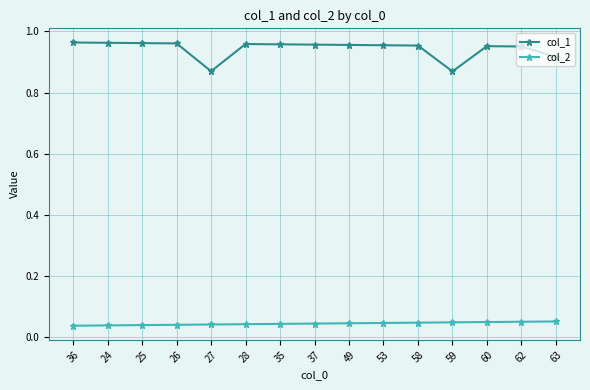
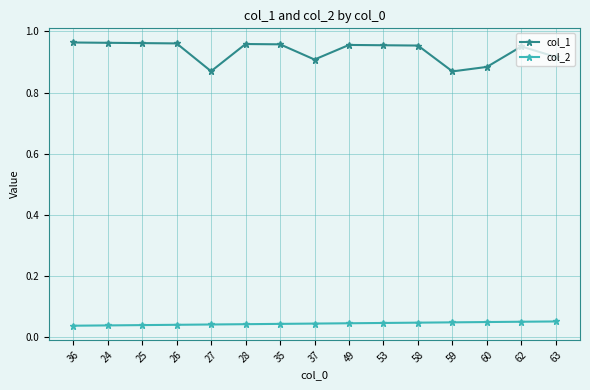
  {
    "col_1": {
      "36": 0.96,
      "24": 0.96,
      "25": 0.96,
      "26": 0.96,
      "27": 0.87,
      "28": 0.96,
      "35": 0.96,
-     "37": 0.96,
+     "37": 0.91,
      "49": 0.96,
      "53": 0.95,
      "58": 0.95,
      "59": 0.87,
-     "60": 0.95
+     "60": 0.88
    },
    "col_2": {
      "36": 0.04,
      "24": 0.04,
      "25": 0.04,
      "26": 0.04,
      "27": 0.04,
      "28": 0.04,
      "35": 0.04,
      "37": 0.04,
      "49": 0.04,
      "53": 0.05,
      "58": 0.05,
      "59": 0.05,
      "60": 0.05,
      "62": 0.05,
      "63": 0.05
    }
  }
